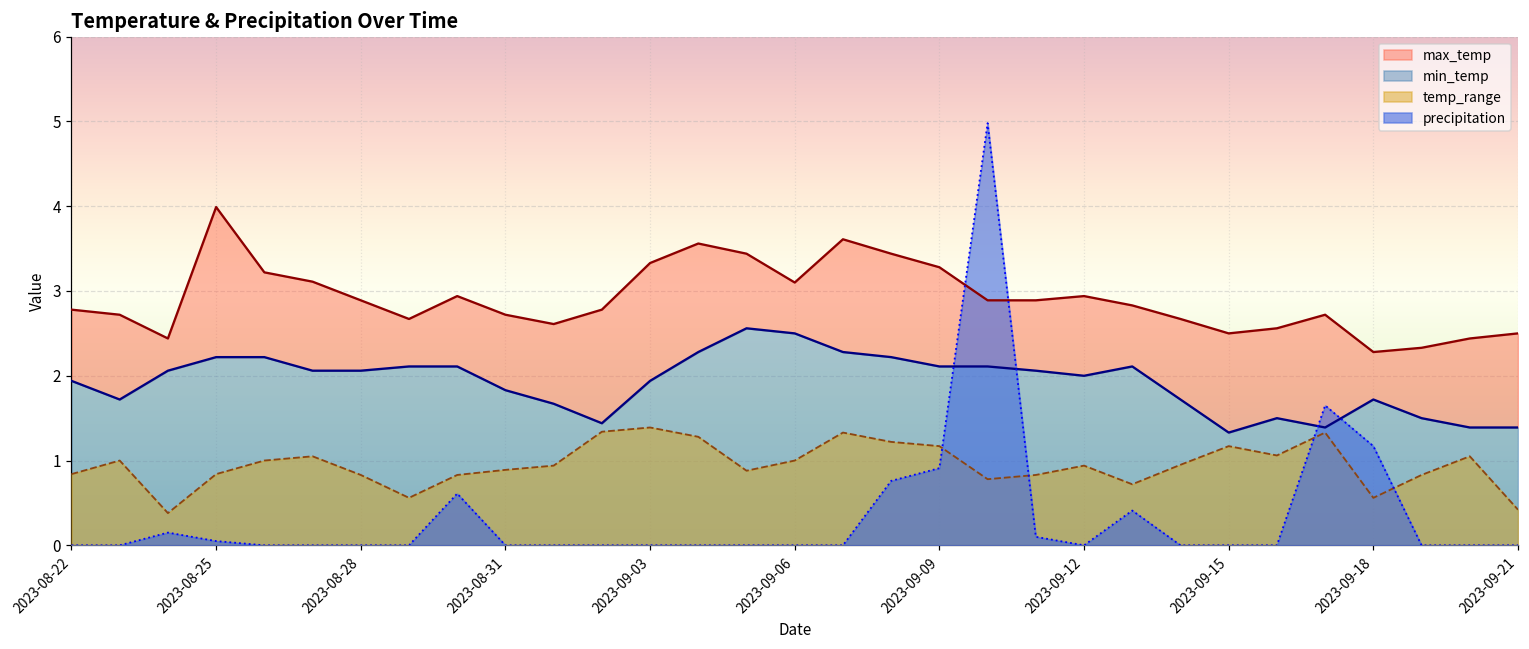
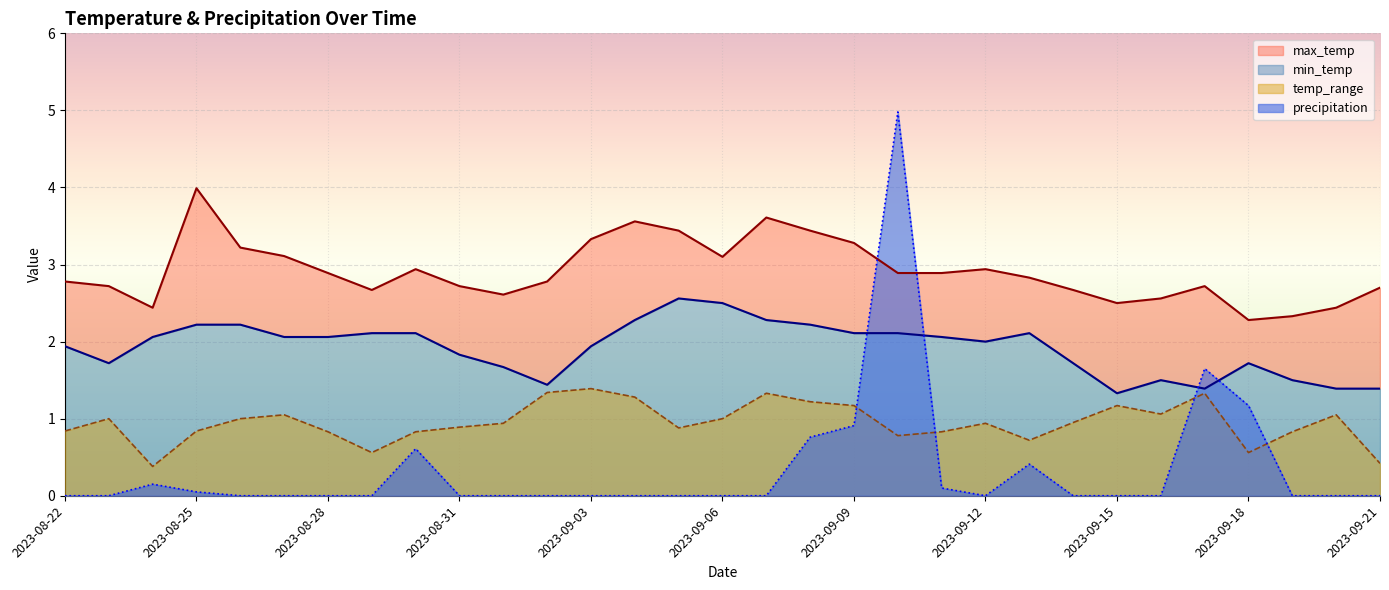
  {
    "max_temp": {
      "2023-08-22": 2.8,
      "2023-08-25": 4.0,
      "2023-08-28": 2.9,
      "2023-08-31": 2.7,
      "2023-09-03": 3.3,
      "2023-09-06": 3.1,
      "2023-09-09": 3.3,
      "2023-09-12": 2.9,
      "2023-09-15": 2.5,
      "2023-09-18": 2.3,
-     "2023-09-21": 2.5
+     "2023-09-21": 2.7
    },
    "temp_range": {
      "2023-08-22": 0.8,
      "2023-08-25": 0.8,
      "2023-08-28": 0.8,
      "2023-08-31": 0.9,
      "2023-09-03": 1.4,
      "2023-09-06": 1.0,
      "2023-09-09": 1.2,
      "2023-09-12": 0.9,
      "2023-09-15": 1.2,
      "2023-09-18": 0.6,
      "2023-09-21": 0.4
    }
  }
